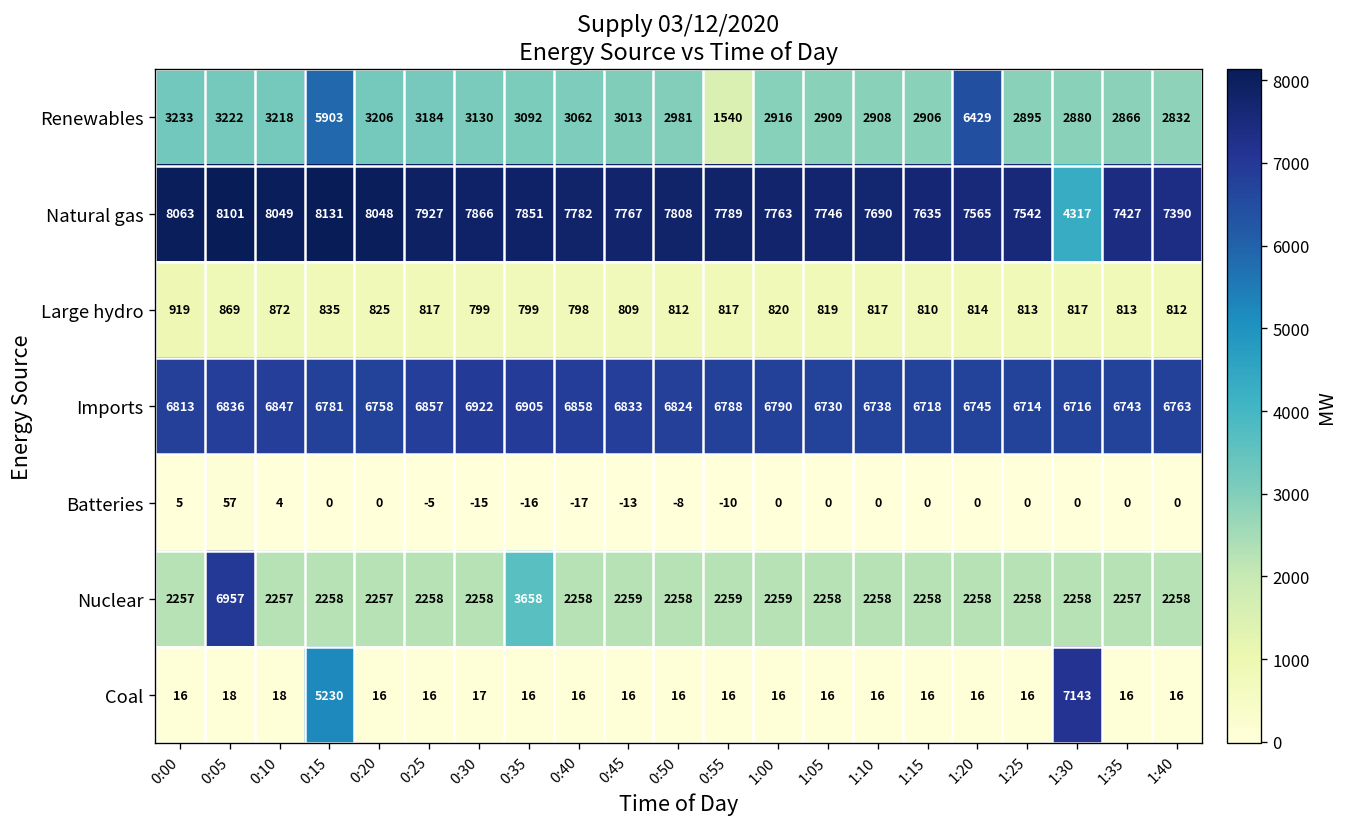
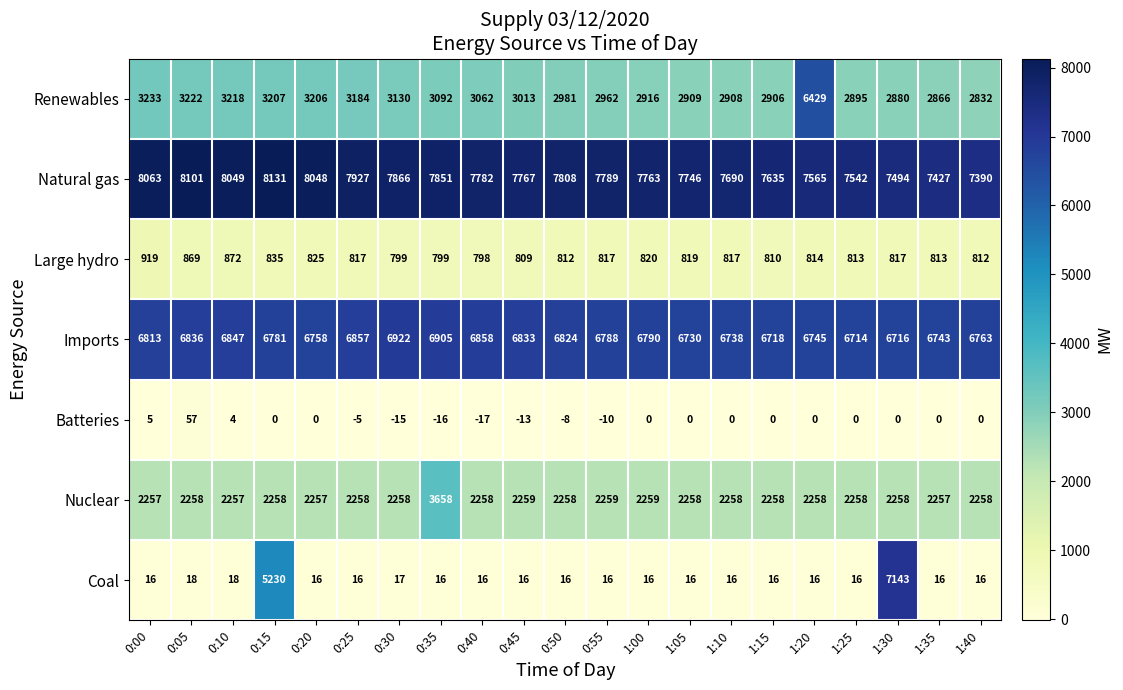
  {
    "Renewables": {
      "0:00": 3233,
      "0:05": 3222,
      "0:10": 3218,
-     "0:15": 5903,
+     "0:15": 3207,
      "0:20": 3206,
      "0:25": 3184,
      "0:30": 3130,
      "0:35": 3092,
      "0:40": 3062,
      "0:45": 3013,
      "0:50": 2981,
-     "0:55": 1540,
+     "0:55": 2962,
      "1:00": 2916,
      "1:05": 2909,
      "1:10": 2908,
      "1:15": 2906,
      "1:20": 6429,
      "1:25": 2895,
      "1:30": 2880,
      "1:35": 2866,
      "1:40": 2832
    },
    "Natural gas": {
      "0:00": 8063,
      "0:05": 8101,
      "0:10": 8049,
      "0:15": 8131,
      "0:20": 8048,
      "0:25": 7927,
      "0:30": 7866,
      "0:35": 7851,
      "0:40": 7782,
      "0:45": 7767,
      "0:50": 7808,
      "0:55": 7789,
      "1:00": 7763,
      "1:05": 7746,
      "1:10": 7690,
      "1:15": 7635,
      "1:20": 7565,
      "1:25": 7542,
-     "1:30": 4317,
+     "1:30": 7494,
      "1:35": 7427,
      "1:40": 7390
    },
    "Large hydro": {
      "0:00": 919,
      "0:05": 869,
      "0:10": 872,
      "0:15": 835,
      "0:20": 825,
      "0:25": 817,
      "0:30": 799,
      "0:35": 799,
      "0:40": 798,
      "0:45": 809,
      "0:50": 812,
      "0:55": 817,
      "1:00": 820,
      "1:05": 819,
      "1:10": 817,
      "1:15": 810,
      "1:20": 814,
      "1:25": 813,
      "1:30": 817,
      "1:35": 813,
      "1:40": 812
    },
    "Imports": {
      "0:00": 6813,
      "0:05": 6836,
      "0:10": 6847,
      "0:15": 6781,
      "0:20": 6758,
      "0:25": 6857,
      "0:30": 6922,
      "0:35": 6905,
      "0:40": 6858,
      "0:45": 6833,
      "0:50": 6824,
      "0:55": 6788,
      "1:00": 6790,
      "1:05": 6730,
      "1:10": 6738,
      "1:15": 6718,
      "1:20": 6745,
      "1:25": 6714,
      "1:30": 6716,
      "1:35": 6743,
      "1:40": 6763
    },
    "Batteries": {
      "0:00": 5,
      "0:05": 57,
      "0:10": 4,
      "0:15": 0,
      "0:20": 0,
      "0:25": -5,
      "0:30": -15,
      "0:35": -16,
      "0:40": -17,
      "0:45": -13,
      "0:50": -8,
      "0:55": -10,
      "1:00": 0,
      "1:05": 0,
      "1:10": 0,
      "1:15": 0,
      "1:20": 0,
      "1:25": 0,
      "1:30": 0,
      "1:35": 0,
      "1:40": 0
    },
    "Nuclear": {
      "0:00": 2257,
-     "0:05": 6957,
+     "0:05": 2258,
      "0:10": 2257,
      "0:15": 2258,
      "0:20": 2257,
      "0:25": 2258,
      "0:30": 2258,
      "0:35": 3658,
      "0:40": 2258,
      "0:45": 2259,
      "0:50": 2258,
      "0:55": 2259,
      "1:00": 2259,
      "1:05": 2258,
      "1:10": 2258,
      "1:15": 2258,
      "1:20": 2258,
      "1:25": 2258,
      "1:30": 2258,
      "1:35": 2257,
      "1:40": 2258
    },
    "Coal": {
      "0:00": 16,
      "0:05": 18,
      "0:10": 18,
      "0:15": 5230,
      "0:20": 16,
      "0:25": 16,
      "0:30": 17,
      "0:35": 16,
      "0:40": 16,
      "0:45": 16,
      "0:50": 16,
      "0:55": 16,
      "1:00": 16,
      "1:05": 16,
      "1:10": 16,
      "1:15": 16,
      "1:20": 16,
      "1:25": 16,
      "1:30": 7143,
      "1:35": 16,
      "1:40": 16
    }
  }
